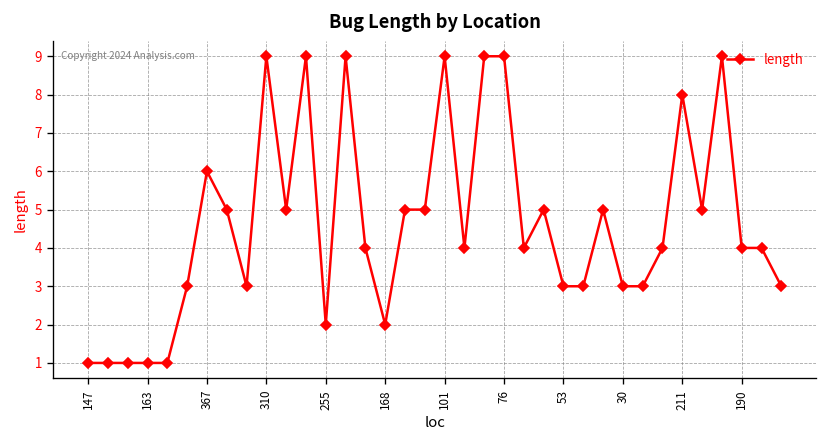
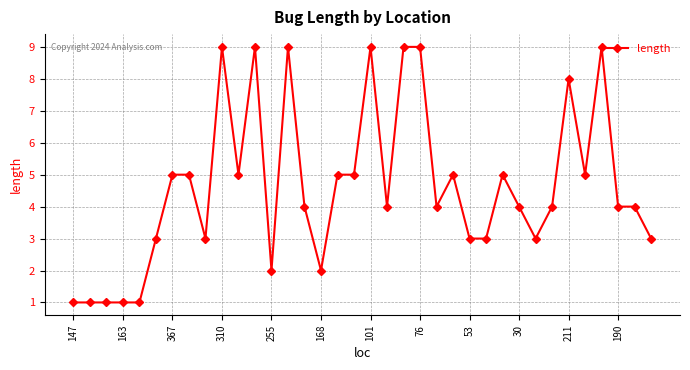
  {
    "147": 1,
    "163": 1,
-   "367": 6,
+   "367": 5,
    "310": 9,
    "255": 2,
    "168": 2,
    "101": 9,
    "76": 9,
    "53": 3,
-   "30": 3,
+   "30": 4,
    "211": 8,
    "190": 4
  }
